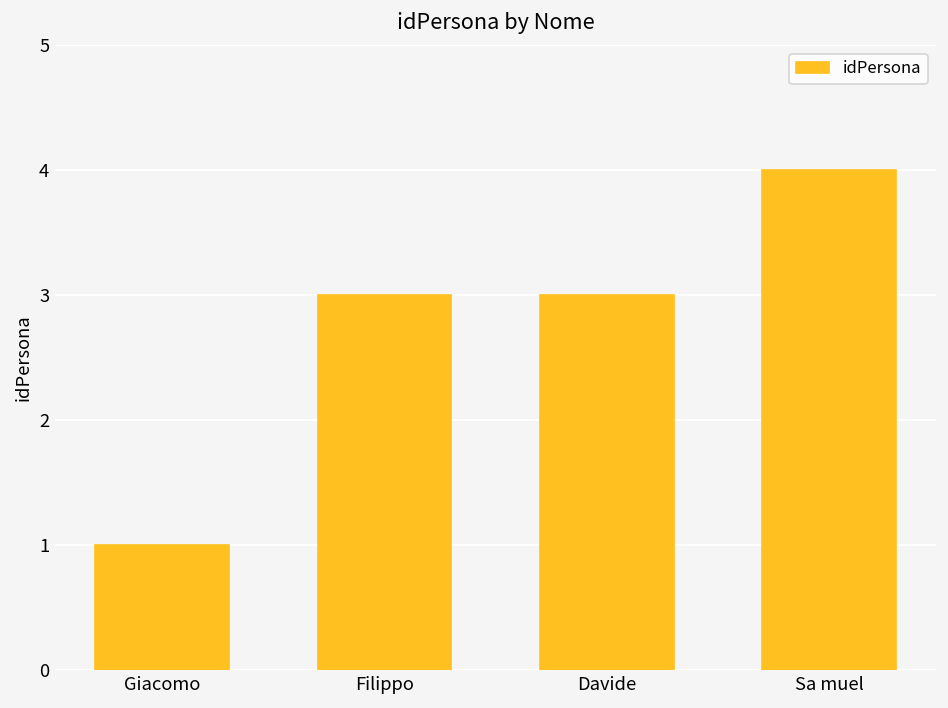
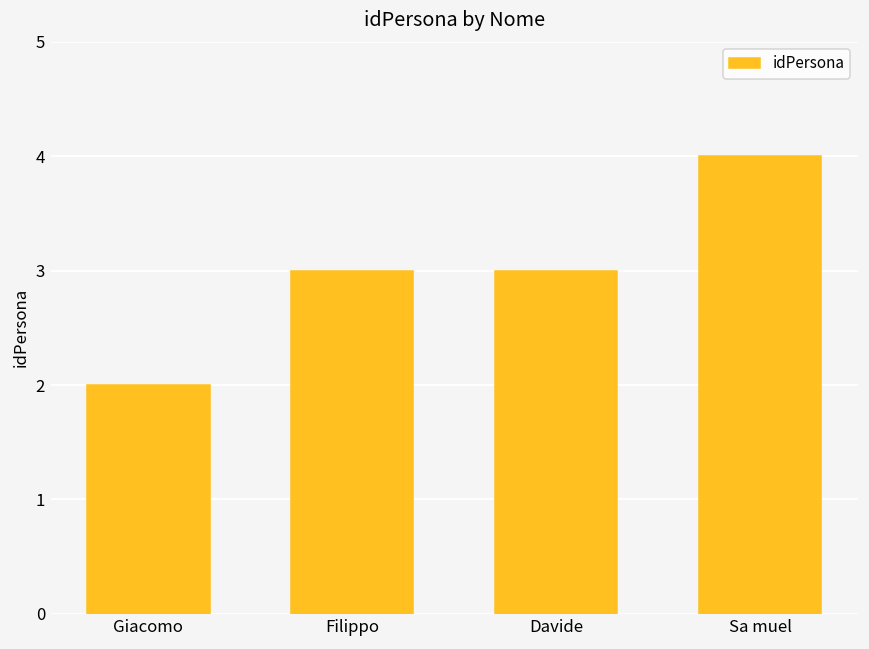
  {
-   "Giacomo": 1,
+   "Giacomo": 2,
    "Filippo": 3,
    "Davide": 3,
    "Sa muel": 4
  }
